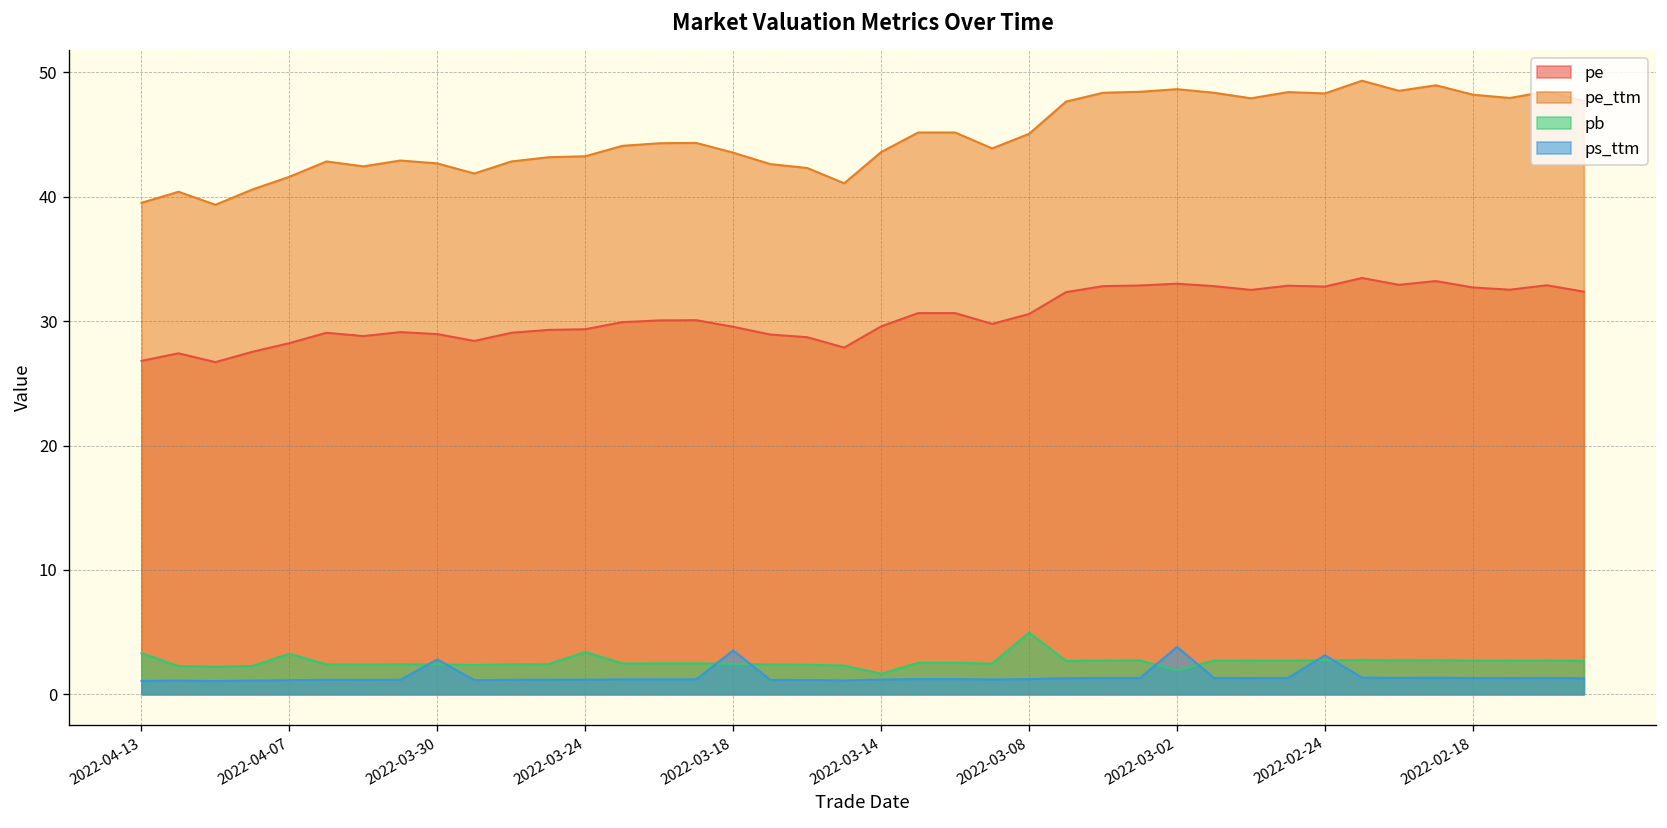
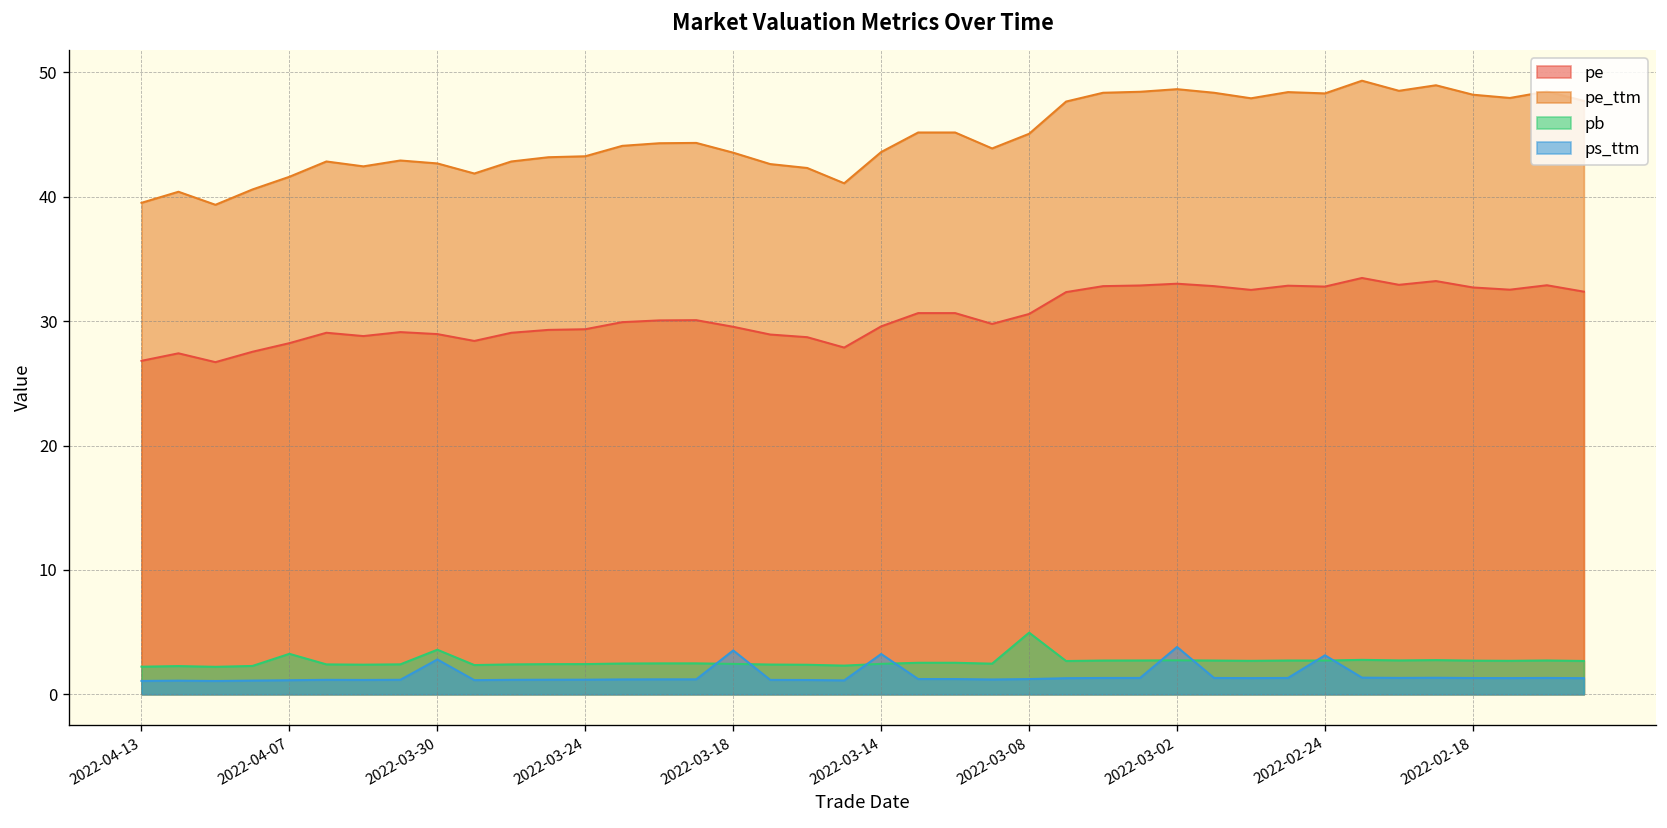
  {
    "pb": {
-     "2022-04-13": 3.3,
+     "2022-04-13": 2.2,
      "2022-04-07": 3.3,
-     "2022-03-30": 2.4,
-     "2022-03-24": 3.4,
+     "2022-03-30": 3.6,
+     "2022-03-24": 2.4,
      "2022-03-18": 2.4,
-     "2022-03-14": 1.6,
+     "2022-03-14": 2.4,
      "2022-03-08": 5.0,
-     "2022-03-02": 1.9,
+     "2022-03-02": 2.7,
      "2022-02-24": 2.7,
      "2022-02-18": 2.7
    },
    "ps_ttm": {
      "2022-04-13": 1.1,
      "2022-04-07": 1.1,
      "2022-03-30": 2.8,
      "2022-03-24": 1.2,
      "2022-03-18": 3.5,
-     "2022-03-14": 1.2,
+     "2022-03-14": 3.2,
      "2022-03-08": 1.2,
      "2022-03-02": 3.8,
      "2022-02-24": 3.1,
      "2022-02-18": 1.3
    }
  }
